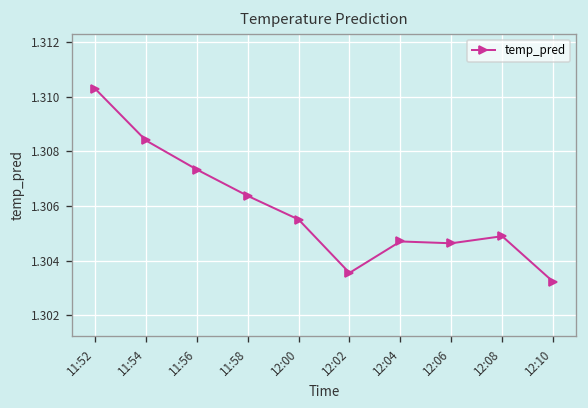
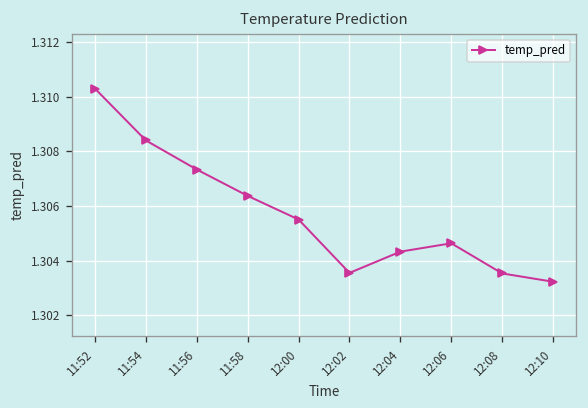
  {
    "11:52": 1.3103,
    "11:54": 1.3084,
    "11:56": 1.3073,
    "11:58": 1.3064,
    "12:00": 1.3055,
    "12:02": 1.3035,
-   "12:04": 1.3047,
+   "12:04": 1.3043,
    "12:06": 1.3046,
-   "12:08": 1.3049,
+   "12:08": 1.3035,
    "12:10": 1.3032
  }
